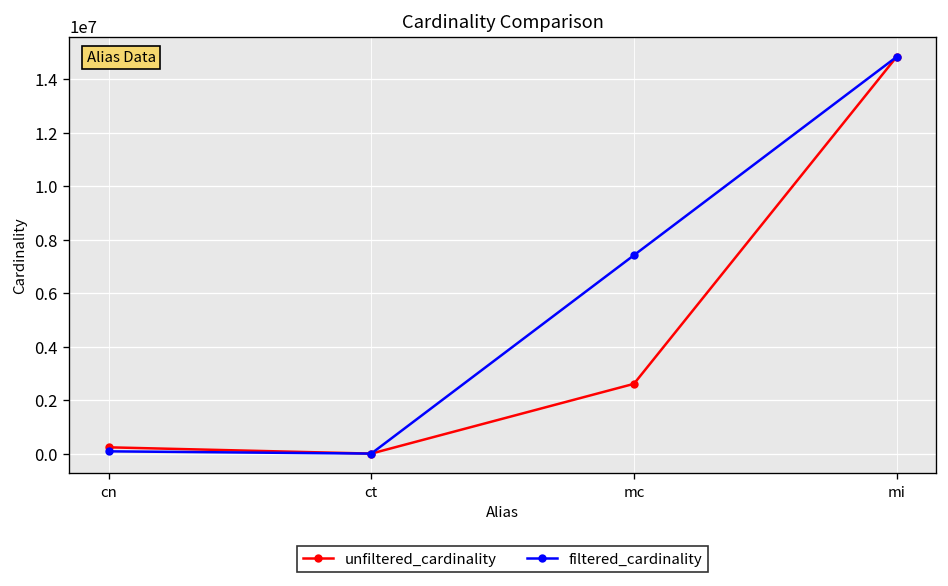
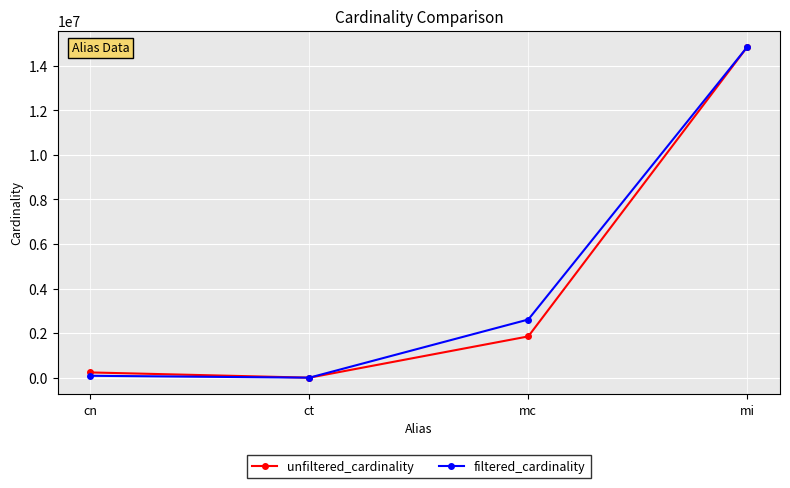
  {
    "unfiltered_cardinality": {
      "cn": 200000,
-     "mc": 2600000
+     "mc": 1900000
    },
    "filtered_cardinality": {
      "cn": 100000,
-     "mc": 7400000
+     "mc": 2600000
    }
  }
